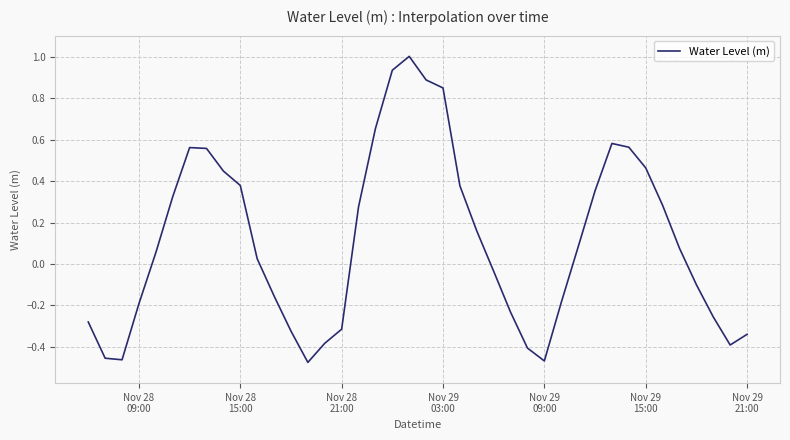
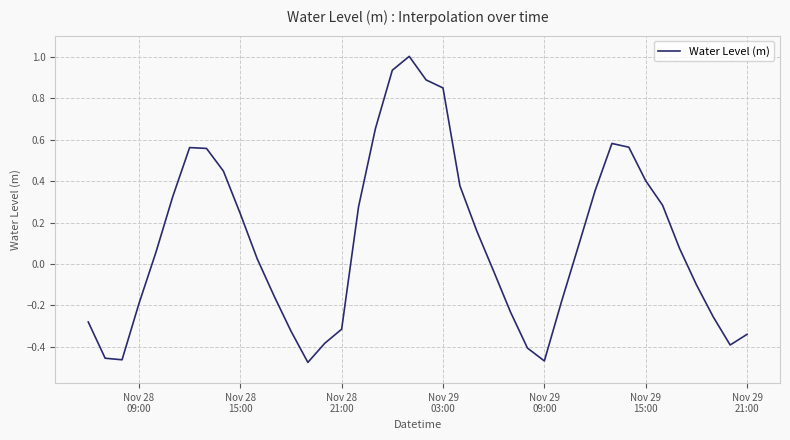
  {
    "Nov 28 09:00": -0.19,
-   "Nov 28 15:00": 0.38,
+   "Nov 28 15:00": 0.24,
    "Nov 28 21:00": -0.31,
    "Nov 29 03:00": 0.85,
    "Nov 29 09:00": -0.47,
-   "Nov 29 15:00": 0.46,
+   "Nov 29 15:00": 0.40,
    "Nov 29 21:00": -0.34
  }
